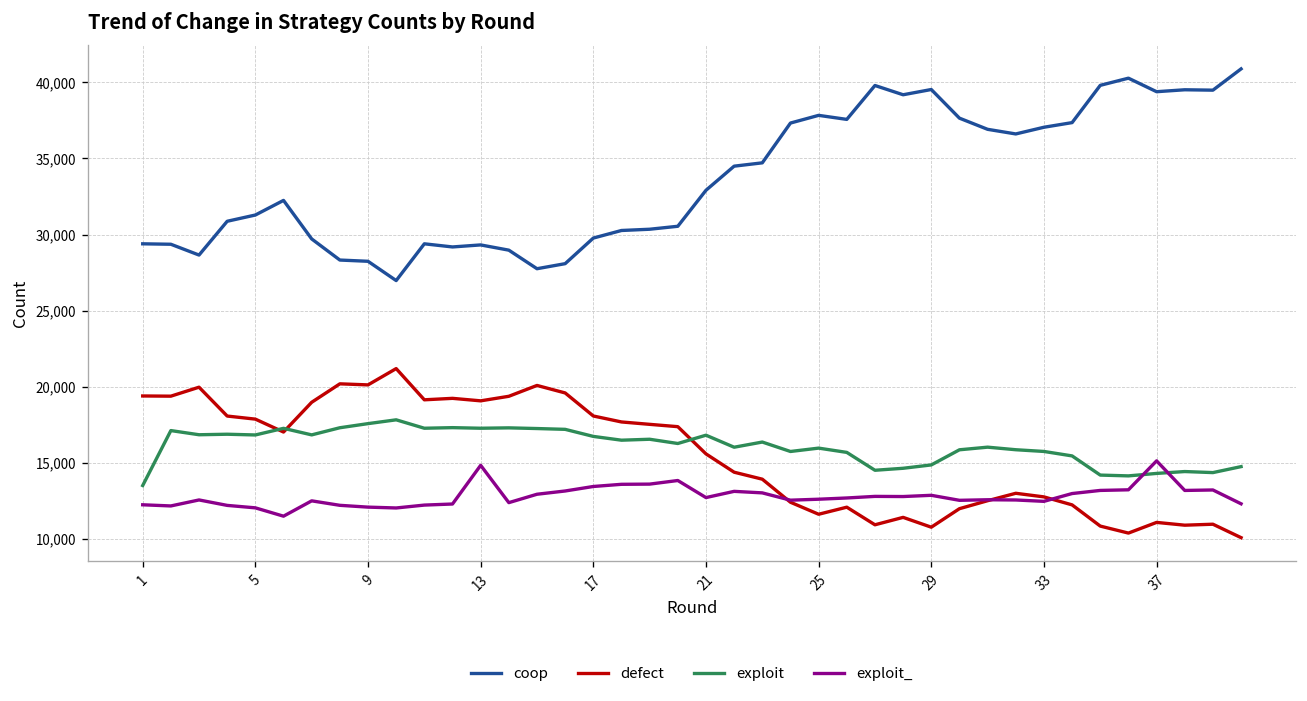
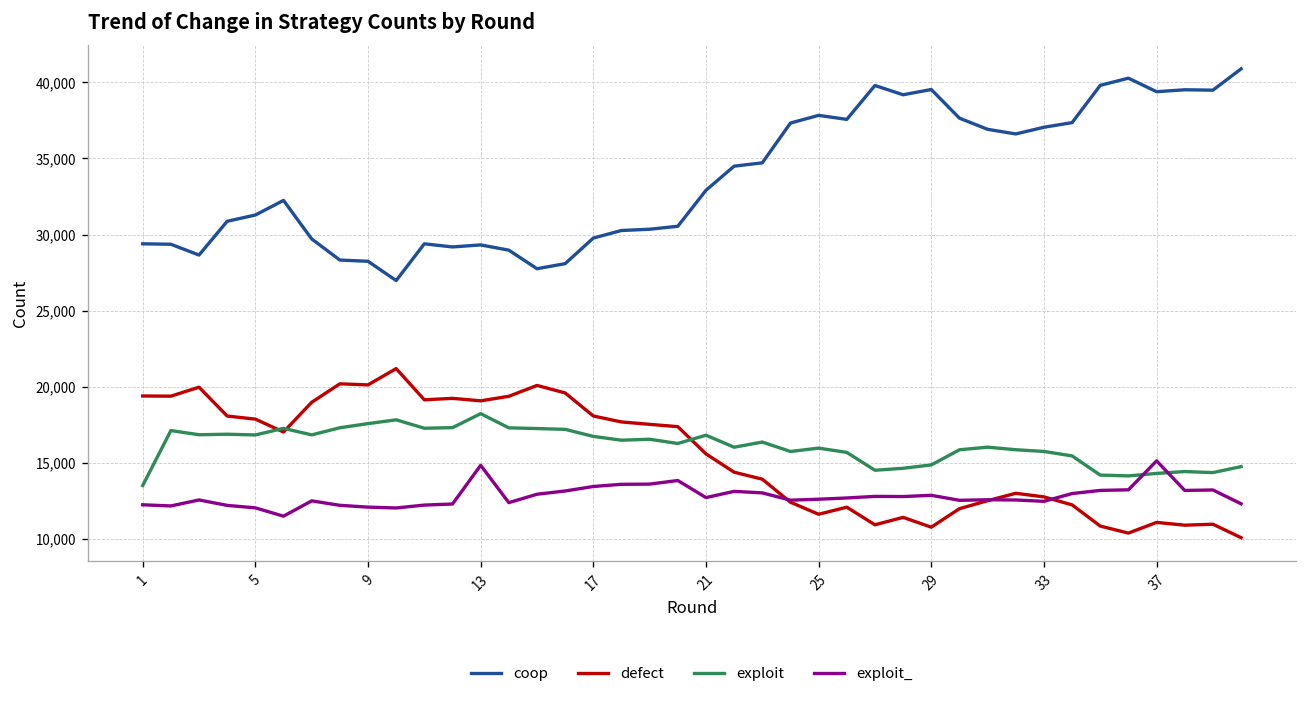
  {
    "coop": {
      "1": "29,400",
      "5": "31,300",
      "9": "28,200",
      "13": "29,300",
      "17": "29,800",
      "21": "32,900",
      "25": "37,800",
      "29": "39,500",
      "33": "37,100",
      "37": "39,400"
    },
    "defect": {
      "1": "19,400",
      "5": "17,900",
      "9": "20,100",
      "13": "19,100",
      "17": "18,100",
      "21": "15,600",
      "25": "11,600",
      "29": "10,800",
      "33": "12,800",
      "37": "11,100"
    },
    "exploit": {
      "1": "13,500",
      "5": "16,800",
      "9": "17,600",
-     "13": "17,300",
+     "13": "18,200",
      "17": "16,700",
      "21": "16,800",
      "25": "16,000",
      "29": "14,900",
      "33": "15,700",
      "37": "14,300"
    },
    "exploit_": {
      "1": "12,200",
      "5": "12,000",
      "9": "12,100",
      "13": "14,800",
      "17": "13,400",
      "21": "12,700",
      "25": "12,600",
      "29": "12,900",
      "33": "12,500",
      "37": "15,100"
    }
  }
